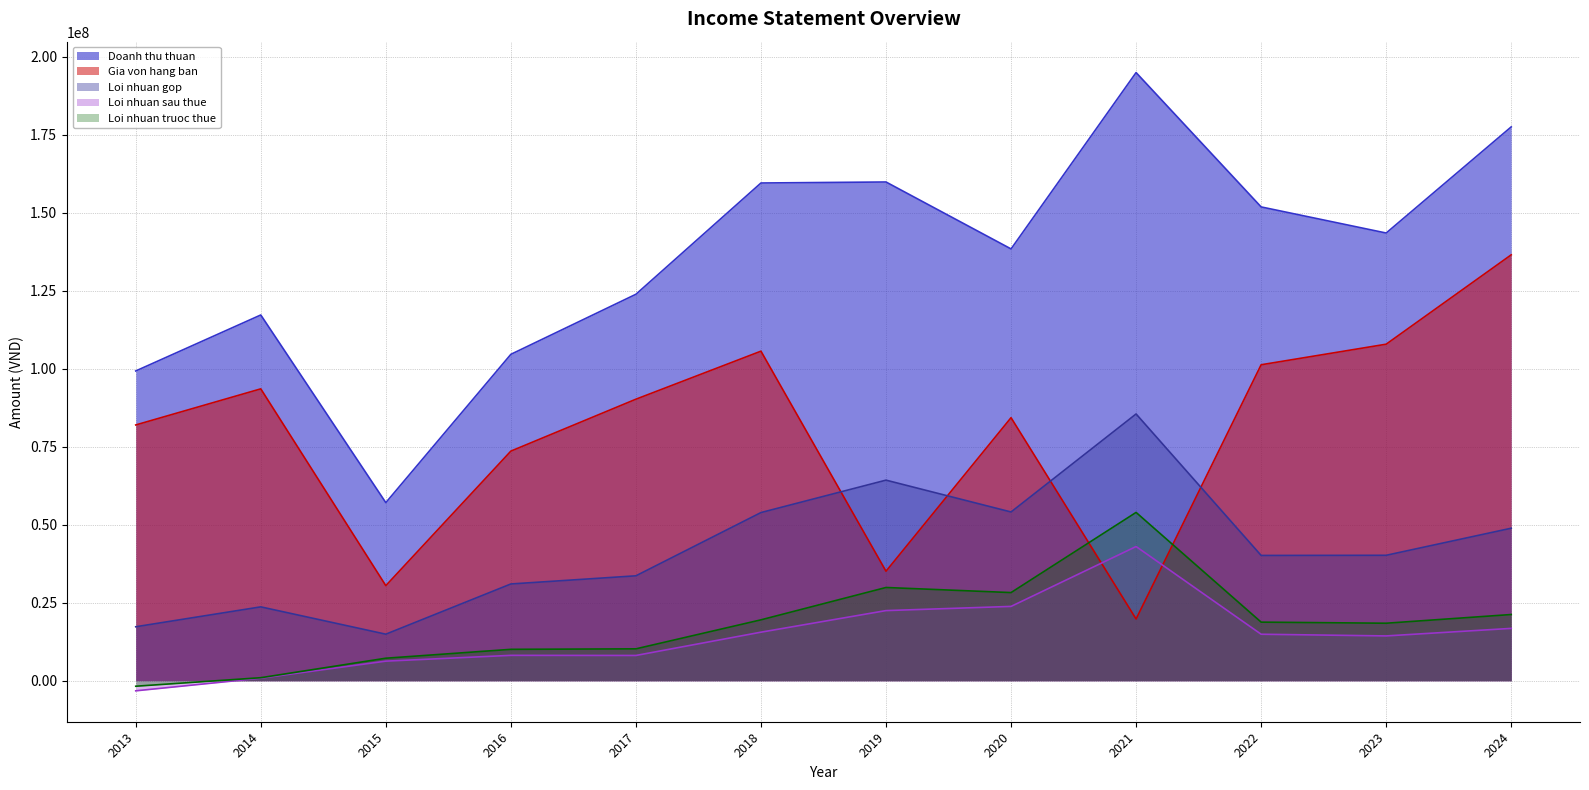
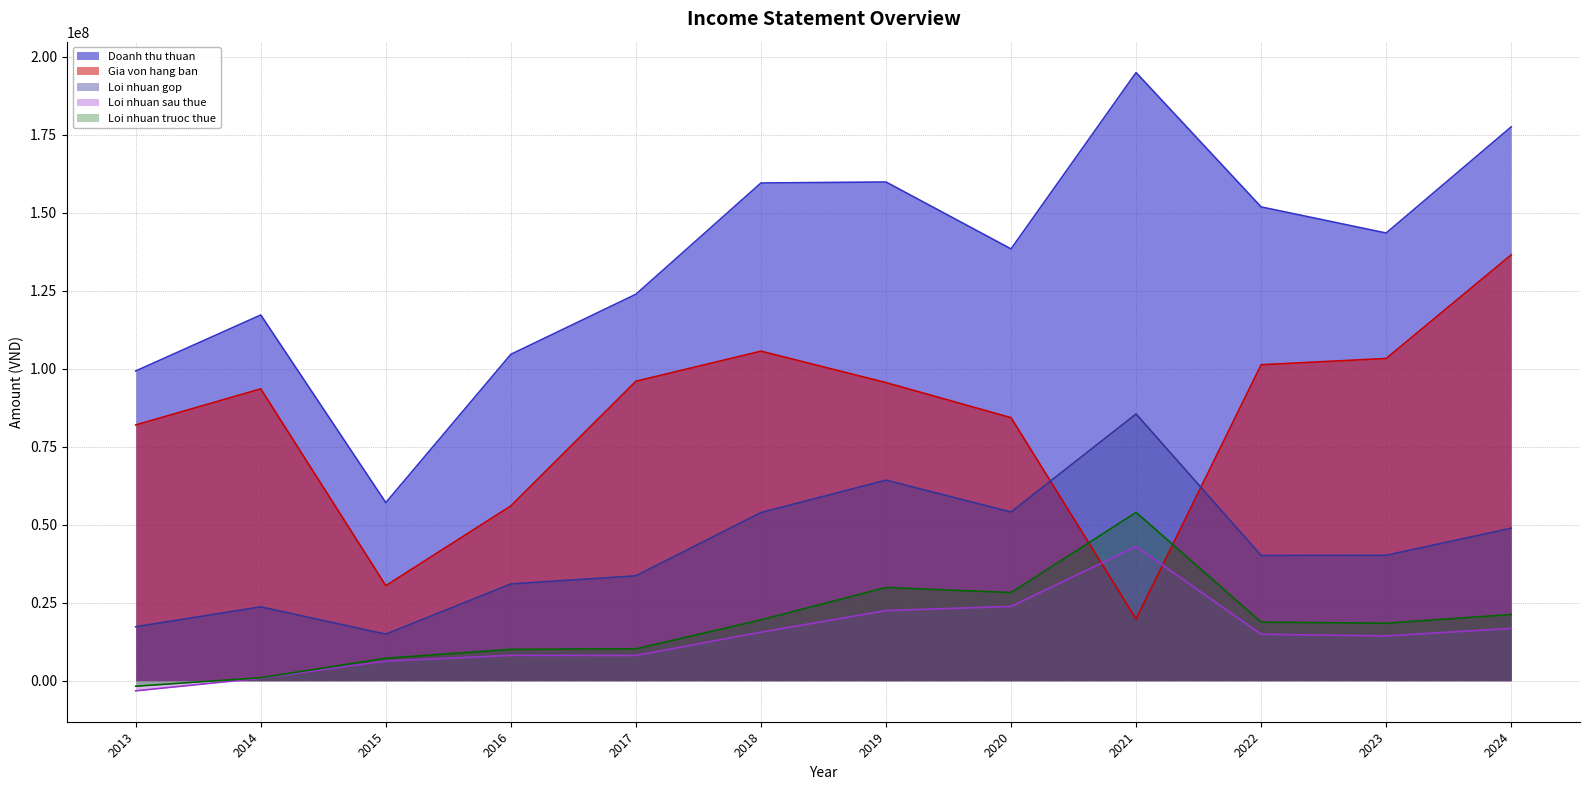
  {
    "Gia von hang ban": {
      "2013": 82000000,
      "2014": 94000000,
      "2015": 30000000,
-     "2016": 74000000,
-     "2017": 90000000,
+     "2016": 56000000,
+     "2017": 96000000,
      "2018": 106000000,
-     "2019": 35000000,
+     "2019": 96000000,
      "2020": 84000000,
      "2021": 20000000,
      "2022": 101000000,
-     "2023": 108000000,
+     "2023": 103000000,
      "2024": 137000000
    }
  }
